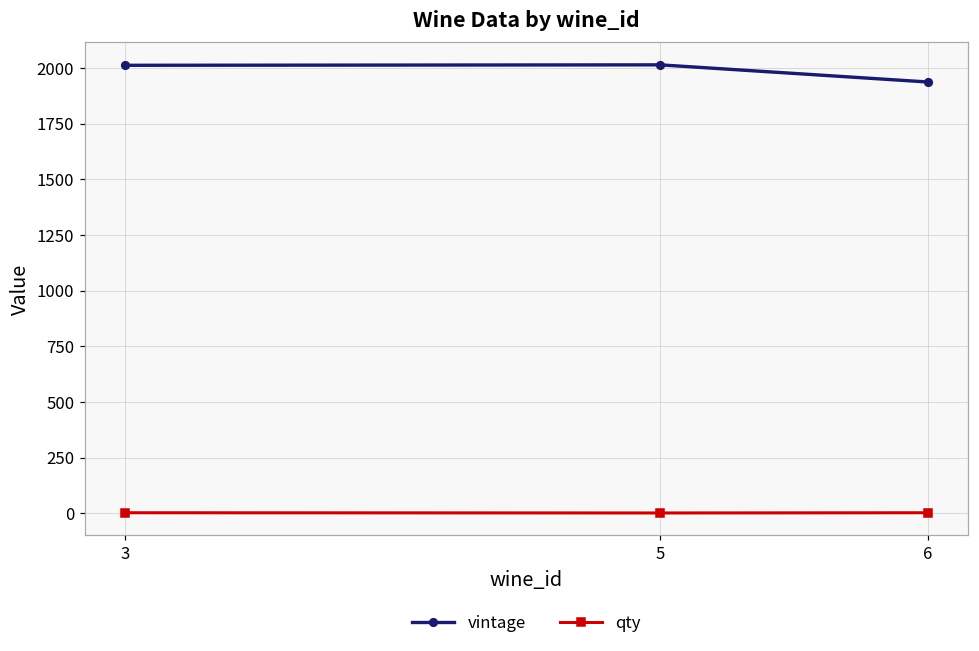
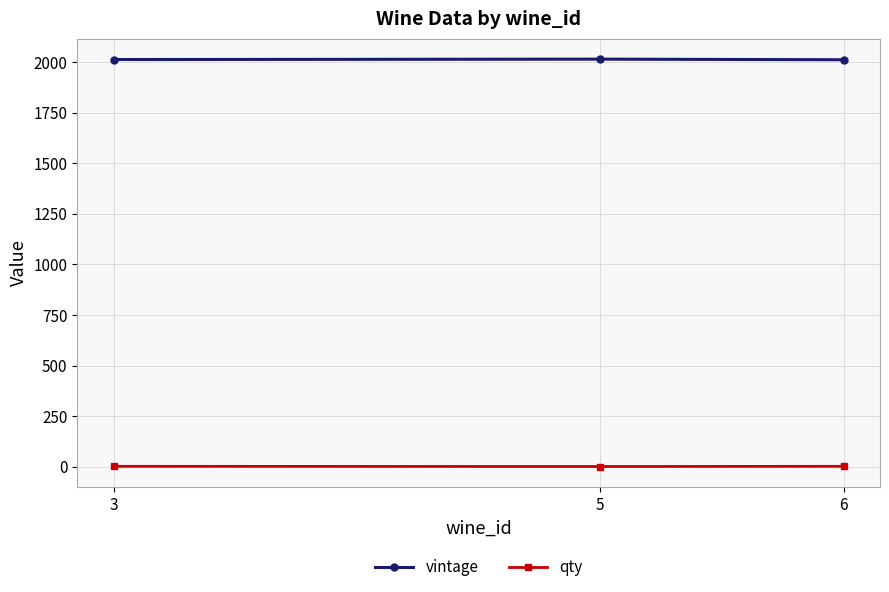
  {
    "vintage": {
      "3": 2010,
      "5": 2010,
-     "6": 1940
+     "6": 2010
    },
    "qty": {
      "3": 0,
      "5": 0,
      "6": 0
    }
  }
